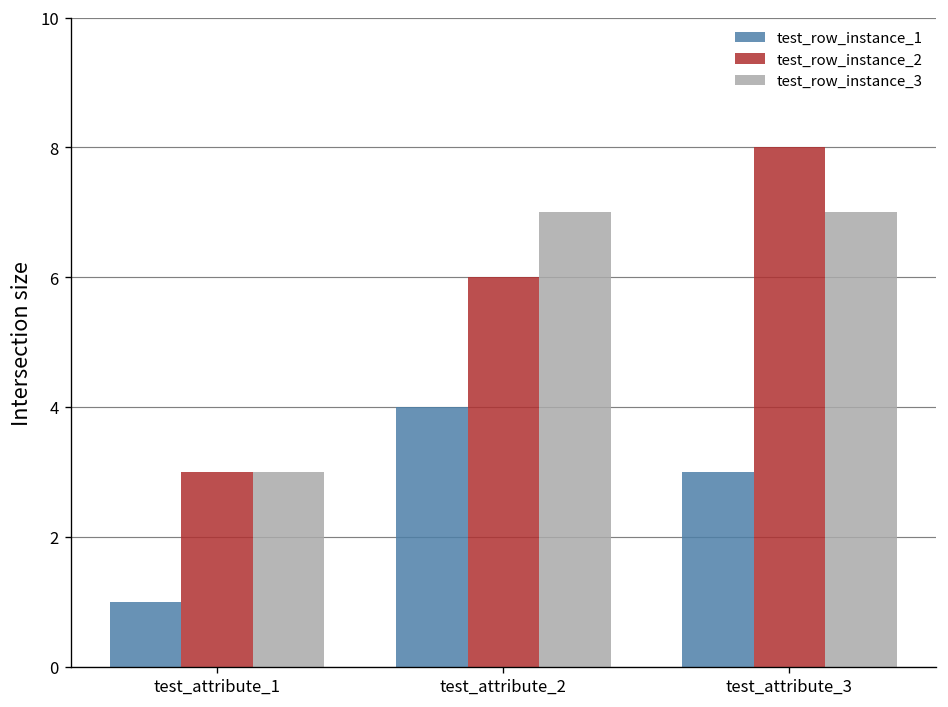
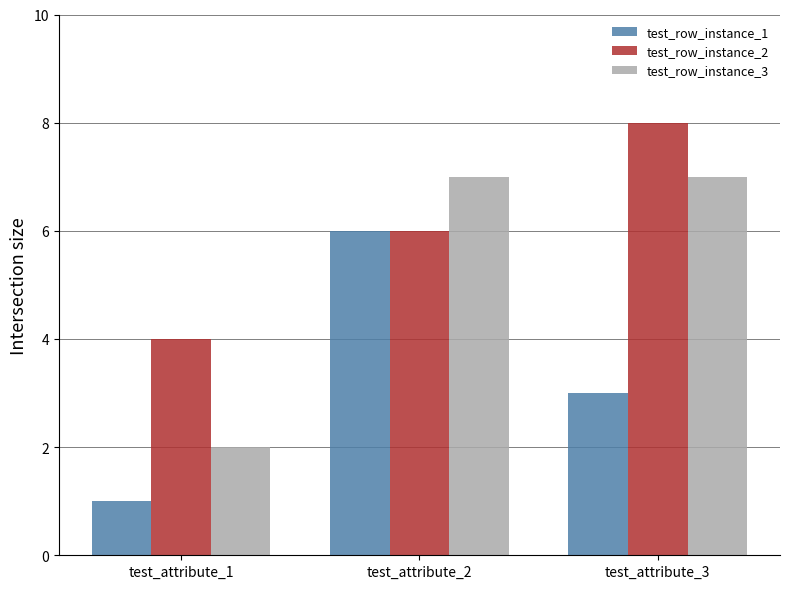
  {
    "test_row_instance_1": {
      "test_attribute_1": 1,
-     "test_attribute_2": 4,
+     "test_attribute_2": 6,
      "test_attribute_3": 3
    },
    "test_row_instance_2": {
-     "test_attribute_1": 3,
+     "test_attribute_1": 4,
      "test_attribute_2": 6,
      "test_attribute_3": 8
    },
    "test_row_instance_3": {
-     "test_attribute_1": 3,
+     "test_attribute_1": 2,
      "test_attribute_2": 7,
      "test_attribute_3": 7
    }
  }
